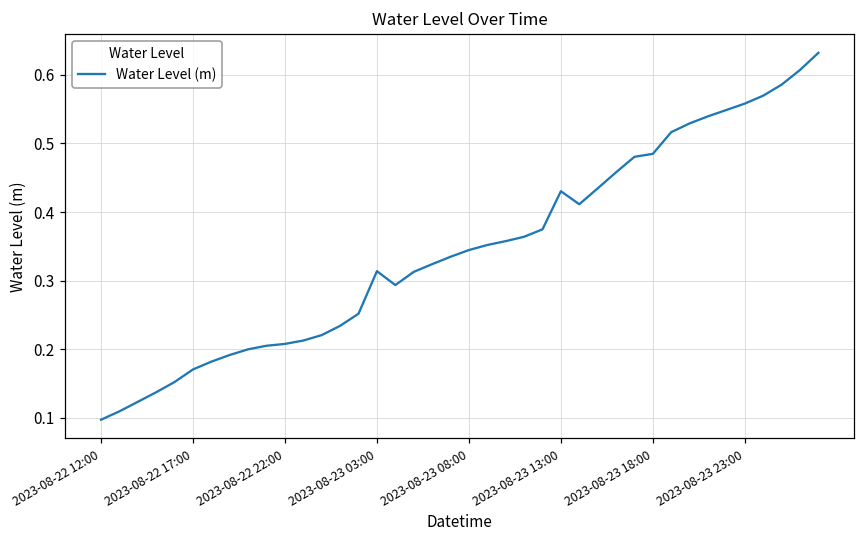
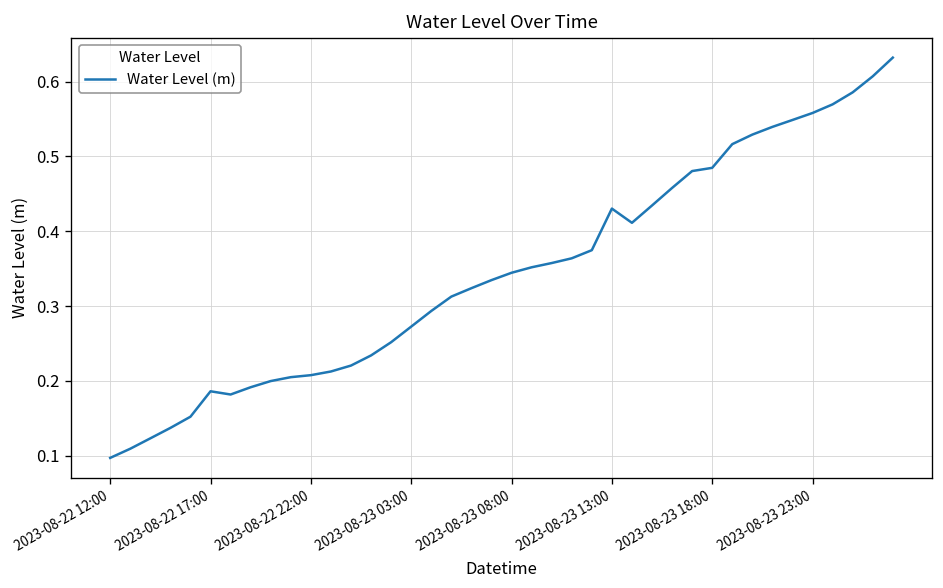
  {
    "2023-08-22 12:00": 0.10,
-   "2023-08-22 17:00": 0.17,
+   "2023-08-22 17:00": 0.19,
    "2023-08-22 22:00": 0.21,
-   "2023-08-23 03:00": 0.31,
+   "2023-08-23 03:00": 0.27,
    "2023-08-23 08:00": 0.34,
    "2023-08-23 13:00": 0.43,
    "2023-08-23 18:00": 0.48,
    "2023-08-23 23:00": 0.56
  }
